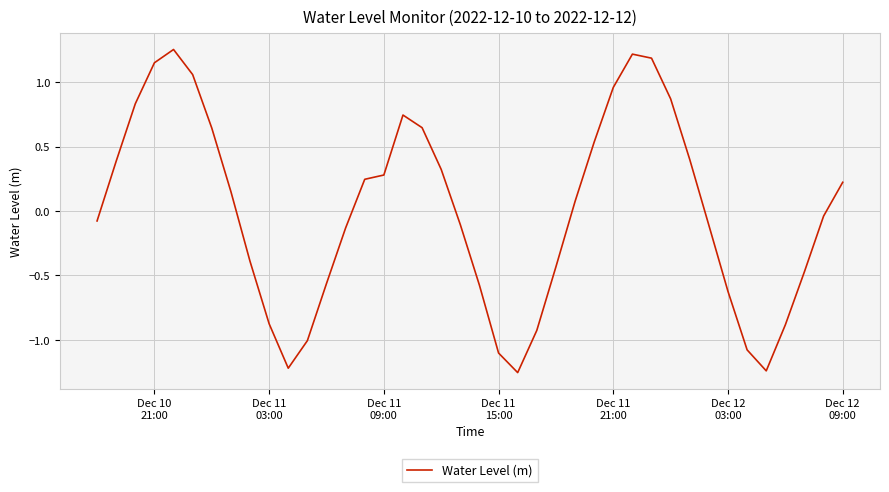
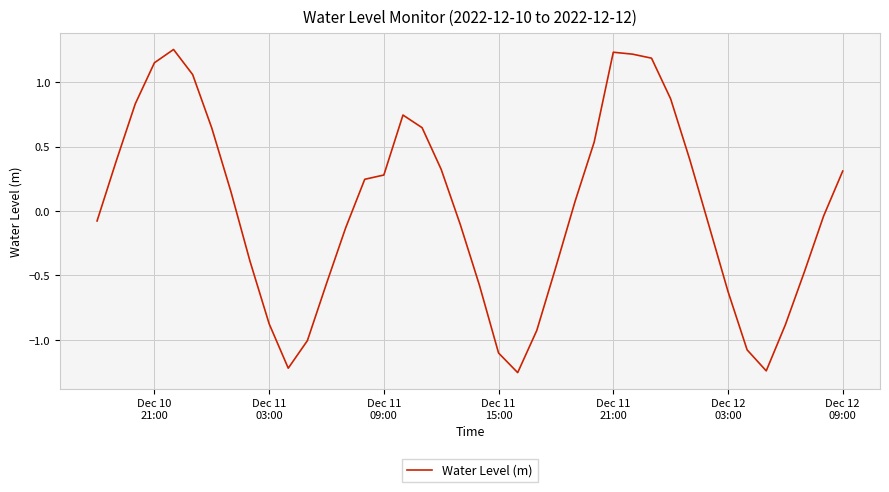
  {
    "Dec 10 21:00": 1.15,
    "Dec 11 03:00": -0.88,
    "Dec 11 09:00": 0.28,
    "Dec 11 15:00": -1.10,
-   "Dec 11 21:00": 0.96,
+   "Dec 11 21:00": 1.23,
    "Dec 12 03:00": -0.62,
-   "Dec 12 09:00": 0.22
+   "Dec 12 09:00": 0.31
  }
